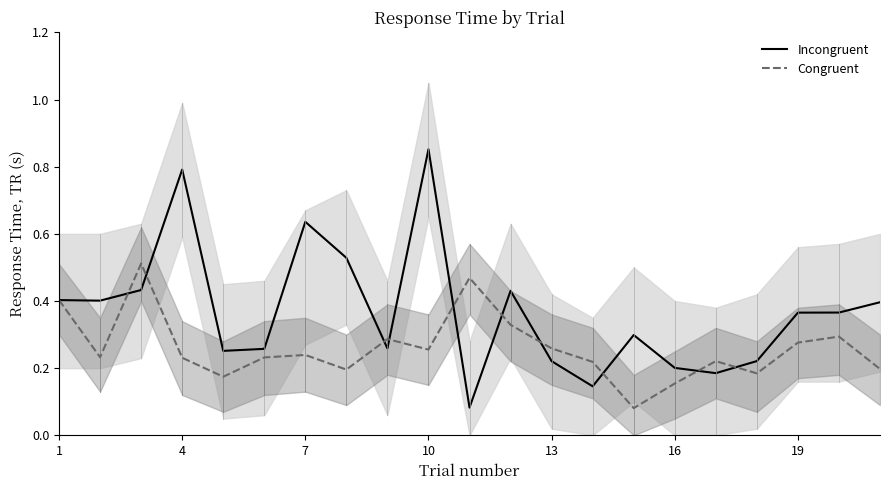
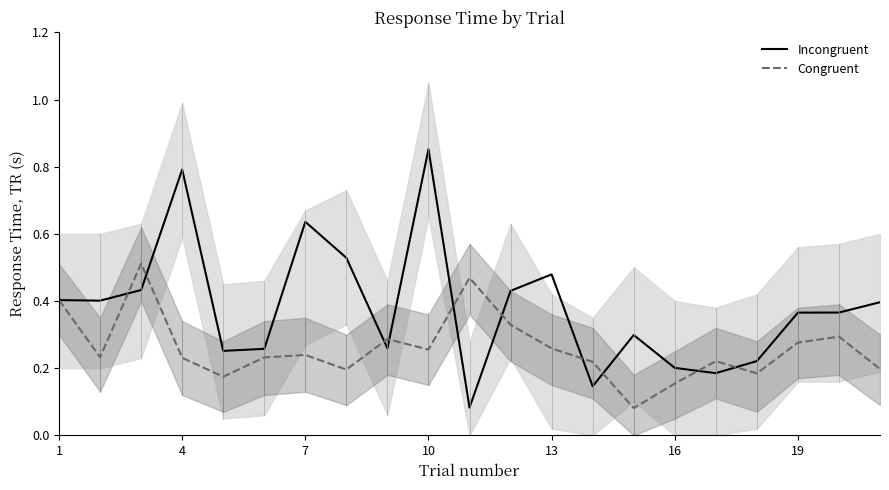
  {
    "Incongruent": {
      "4": 0.79,
      "7": 0.64,
      "10": 0.85,
-     "13": 0.22,
+     "13": 0.48,
      "16": 0.20,
      "19": 0.37
    }
  }
